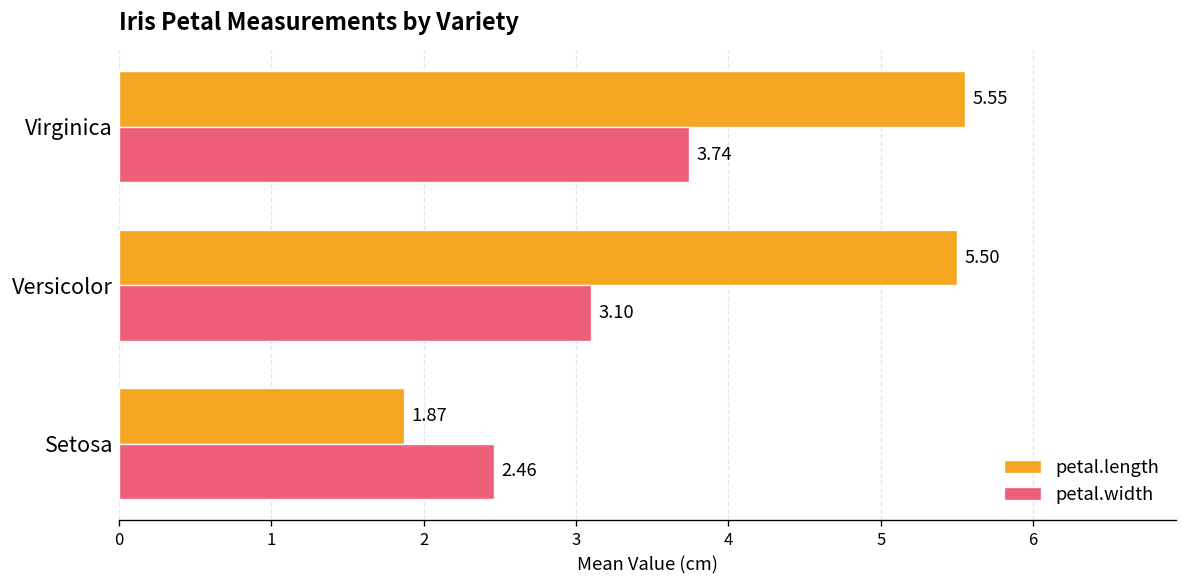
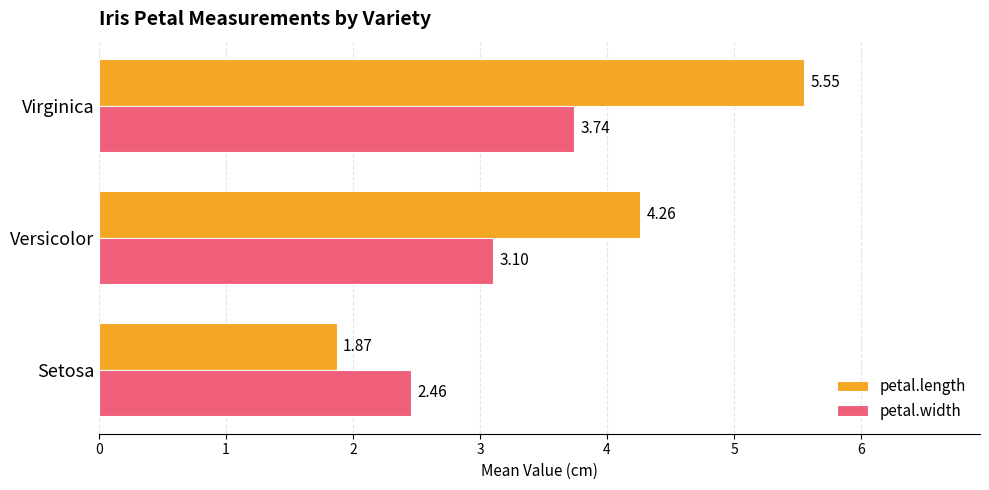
  {
    "petal.length": {
      "Virginica": 5.55,
-     "Versicolor": 5.50,
+     "Versicolor": 4.26,
      "Setosa": 1.87
    },
    "petal.width": {
      "Virginica": 3.74,
      "Versicolor": 3.10,
      "Setosa": 2.46
    }
  }
